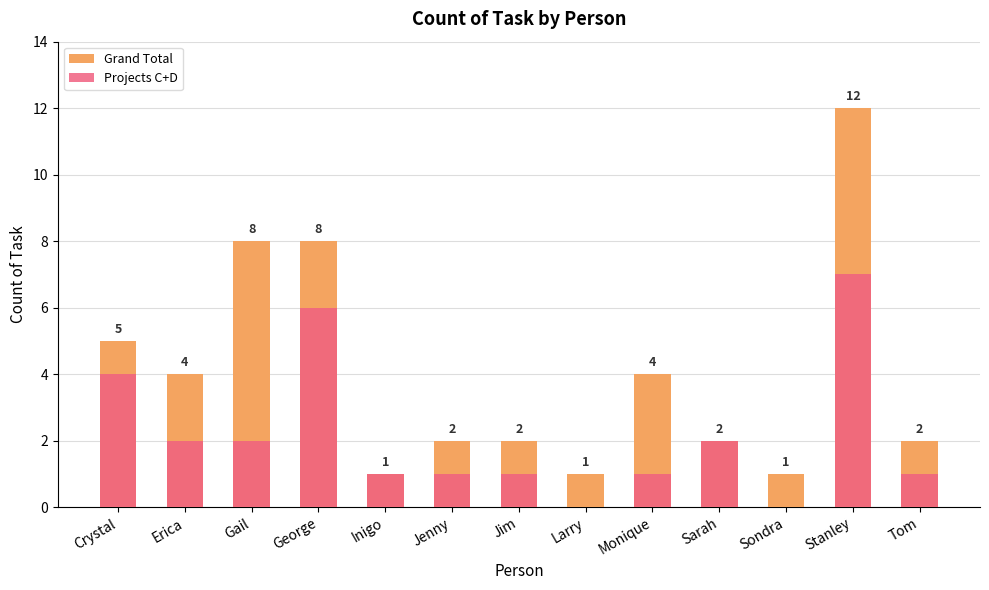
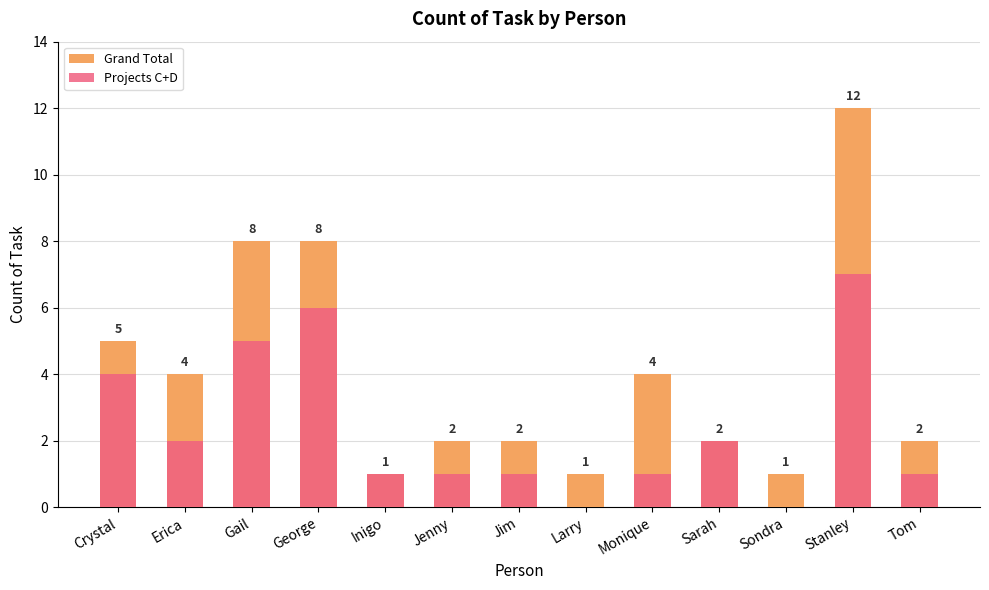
  {
    "Grand Total": {
      "Crystal": 5,
      "Erica": 4,
      "Gail": 8,
      "George": 8,
      "Inigo": 1,
      "Jenny": 2,
      "Jim": 2,
      "Larry": 1,
      "Monique": 4,
      "Sarah": 2,
      "Sondra": 1,
      "Stanley": 12,
      "Tom": 2
    },
    "Projects C+D": {
-     "Gail": 2,
+     "Gail": 5,
      "Larry": 0,
      "Sondra": 0
    }
  }
